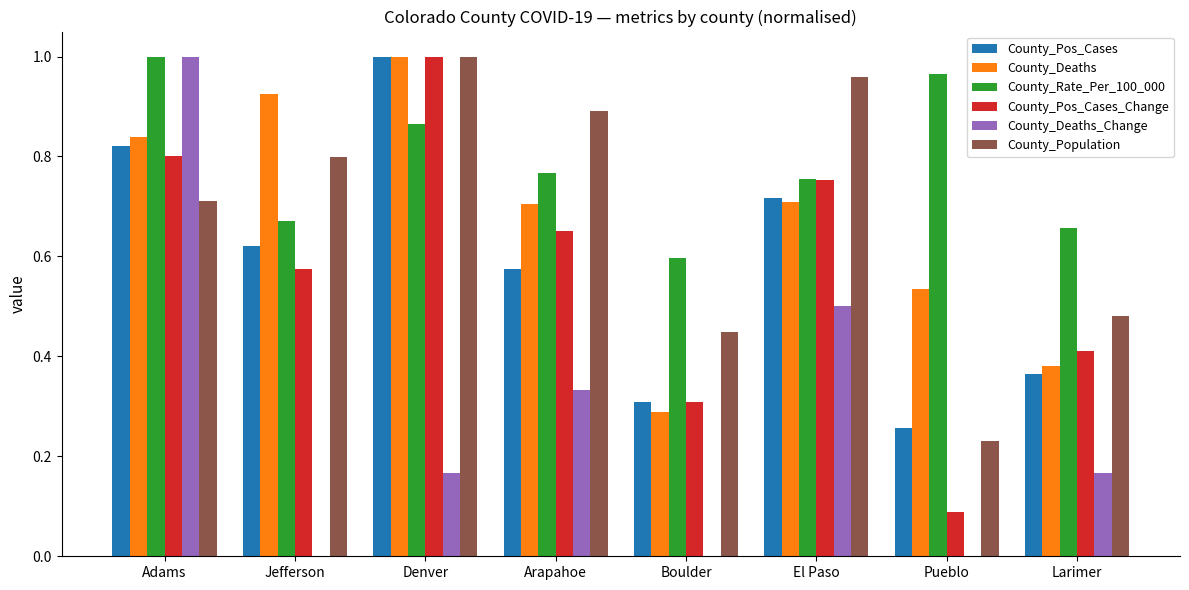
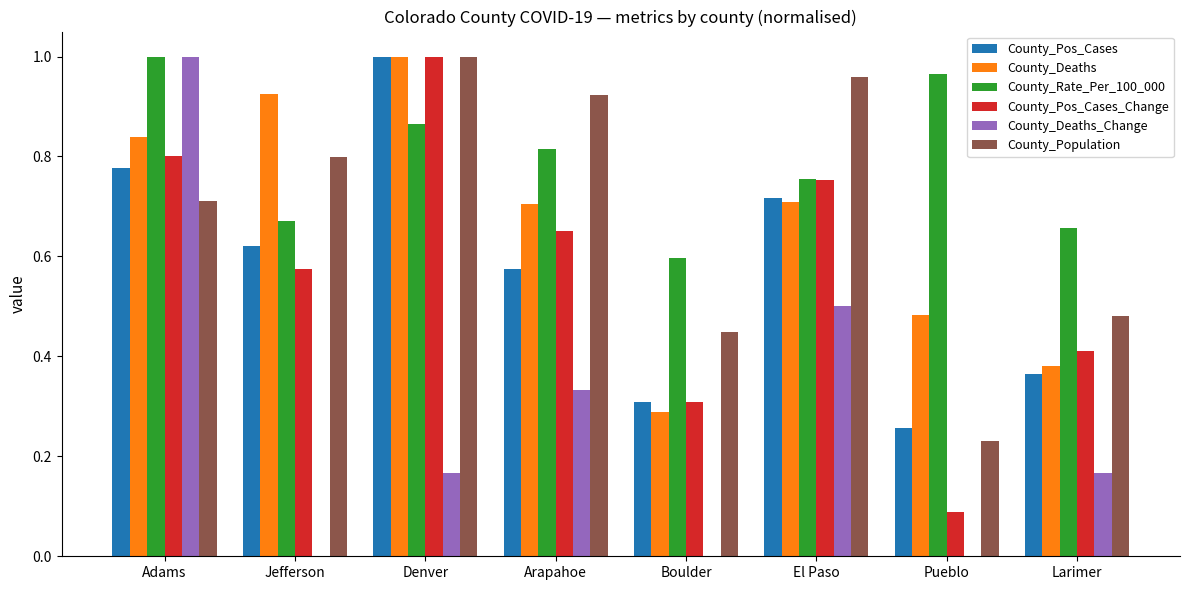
  {
    "County_Pos_Cases": {
-     "Adams": 0.82,
+     "Adams": 0.78,
      "Jefferson": 0.62,
      "Denver": 1.00,
      "Arapahoe": 0.57,
      "Boulder": 0.31,
      "El Paso": 0.72,
      "Pueblo": 0.26,
      "Larimer": 0.36
    },
    "County_Deaths": {
      "Adams": 0.84,
      "Jefferson": 0.93,
      "Denver": 1.00,
      "Arapahoe": 0.71,
      "Boulder": 0.29,
      "El Paso": 0.71,
-     "Pueblo": 0.53,
+     "Pueblo": 0.48,
      "Larimer": 0.38
    },
    "County_Rate_Per_100_000": {
      "Adams": 1.00,
      "Jefferson": 0.67,
      "Denver": 0.87,
-     "Arapahoe": 0.77,
+     "Arapahoe": 0.82,
      "Boulder": 0.60,
      "El Paso": 0.76,
      "Pueblo": 0.97,
      "Larimer": 0.66
    },
    "County_Pos_Cases_Change": {
      "Adams": 0.80,
      "Jefferson": 0.58,
      "Denver": 1.00,
      "Arapahoe": 0.65,
      "Boulder": 0.31,
      "El Paso": 0.75,
      "Pueblo": 0.09,
      "Larimer": 0.41
    },
    "County_Deaths_Change": {
      "Adams": 1.00,
      "Jefferson": 0.00,
      "Denver": 0.17,
      "Arapahoe": 0.33,
      "Boulder": 0.00,
      "El Paso": 0.50,
      "Pueblo": 0.00,
      "Larimer": 0.17
    },
    "County_Population": {
      "Adams": 0.71,
      "Jefferson": 0.80,
      "Denver": 1.00,
-     "Arapahoe": 0.89,
+     "Arapahoe": 0.92,
      "Boulder": 0.45,
      "El Paso": 0.96,
      "Pueblo": 0.23,
      "Larimer": 0.48
    }
  }
